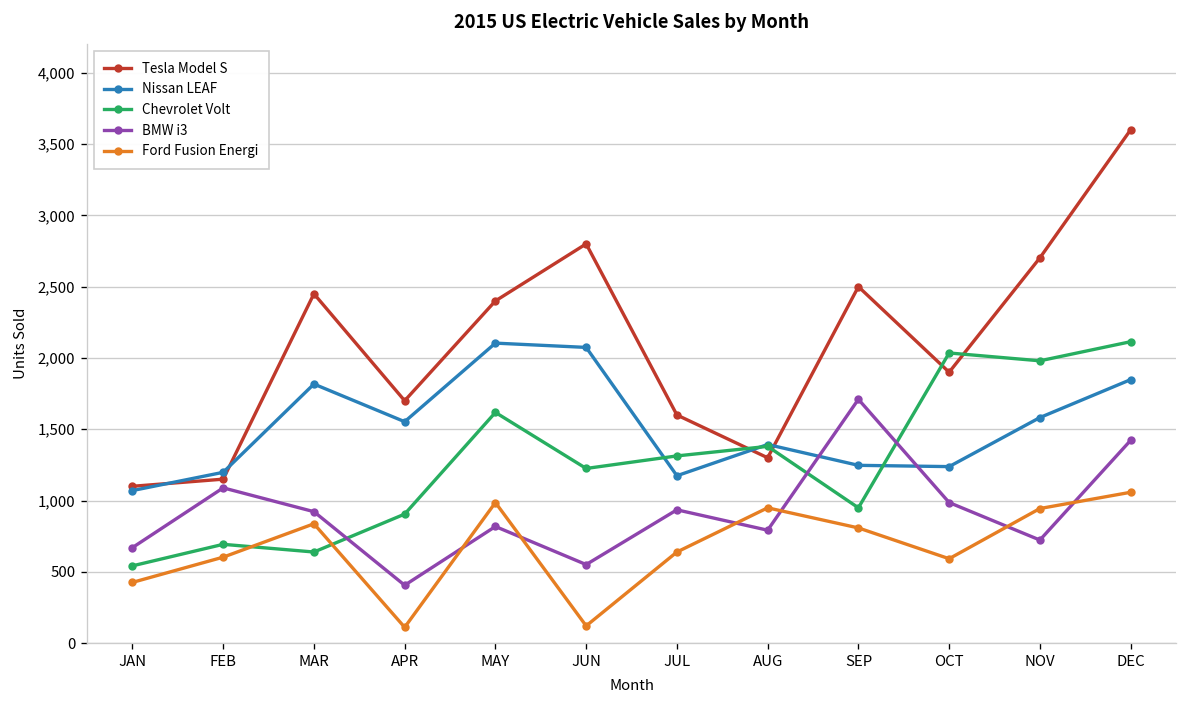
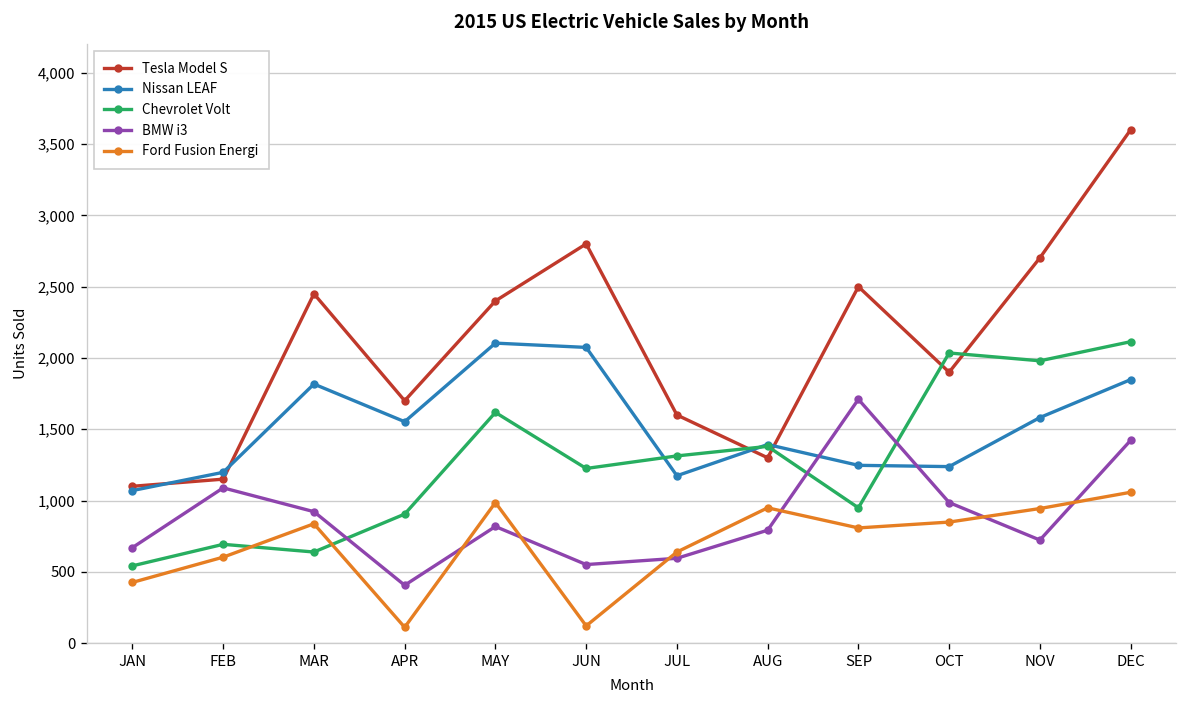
  {
    "Tesla Model S": {
      "JAN": "1,100",
      "FEB": "1,150",
      "MAR": "2,450",
      "APR": "1,700",
      "MAY": "2,400",
      "JUN": "2,800",
      "JUL": "1,600",
      "AUG": "1,300",
      "SEP": "2,500",
      "OCT": "1,900",
      "NOV": "2,700",
      "DEC": "3,600"
    },
    "Nissan LEAF": {
      "JAN": "1,070",
      "FEB": "1,200",
      "MAR": "1,820",
      "APR": "1,550",
      "MAY": "2,100",
      "JUN": "2,070",
      "JUL": "1,170",
      "SEP": "1,250",
      "OCT": "1,240",
      "NOV": "1,580",
      "DEC": "1,850"
    },
    "Chevrolet Volt": {
      "JAN": "540",
      "FEB": "690",
      "MAR": "640",
      "APR": "910",
      "MAY": "1,620",
      "JUN": "1,230",
      "JUL": "1,310",
      "SEP": "950",
      "OCT": "2,040",
      "NOV": "1,980",
      "DEC": "2,110"
    },
    "BMW i3": {
      "JAN": "670",
      "FEB": "1,090",
      "MAR": "920",
      "APR": "410",
      "MAY": "820",
      "JUN": "550",
-     "JUL": "940",
+     "JUL": "600",
      "AUG": "790",
      "SEP": "1,710",
      "OCT": "990",
      "NOV": "720",
      "DEC": "1,420"
    },
    "Ford Fusion Energi": {
      "JAN": "430",
      "FEB": "600",
      "MAR": "840",
      "APR": "110",
      "MAY": "990",
      "JUN": "120",
      "JUL": "640",
      "AUG": "950",
      "SEP": "810",
-     "OCT": "590",
+     "OCT": "850",
      "NOV": "940",
      "DEC": "1,060"
    }
  }
